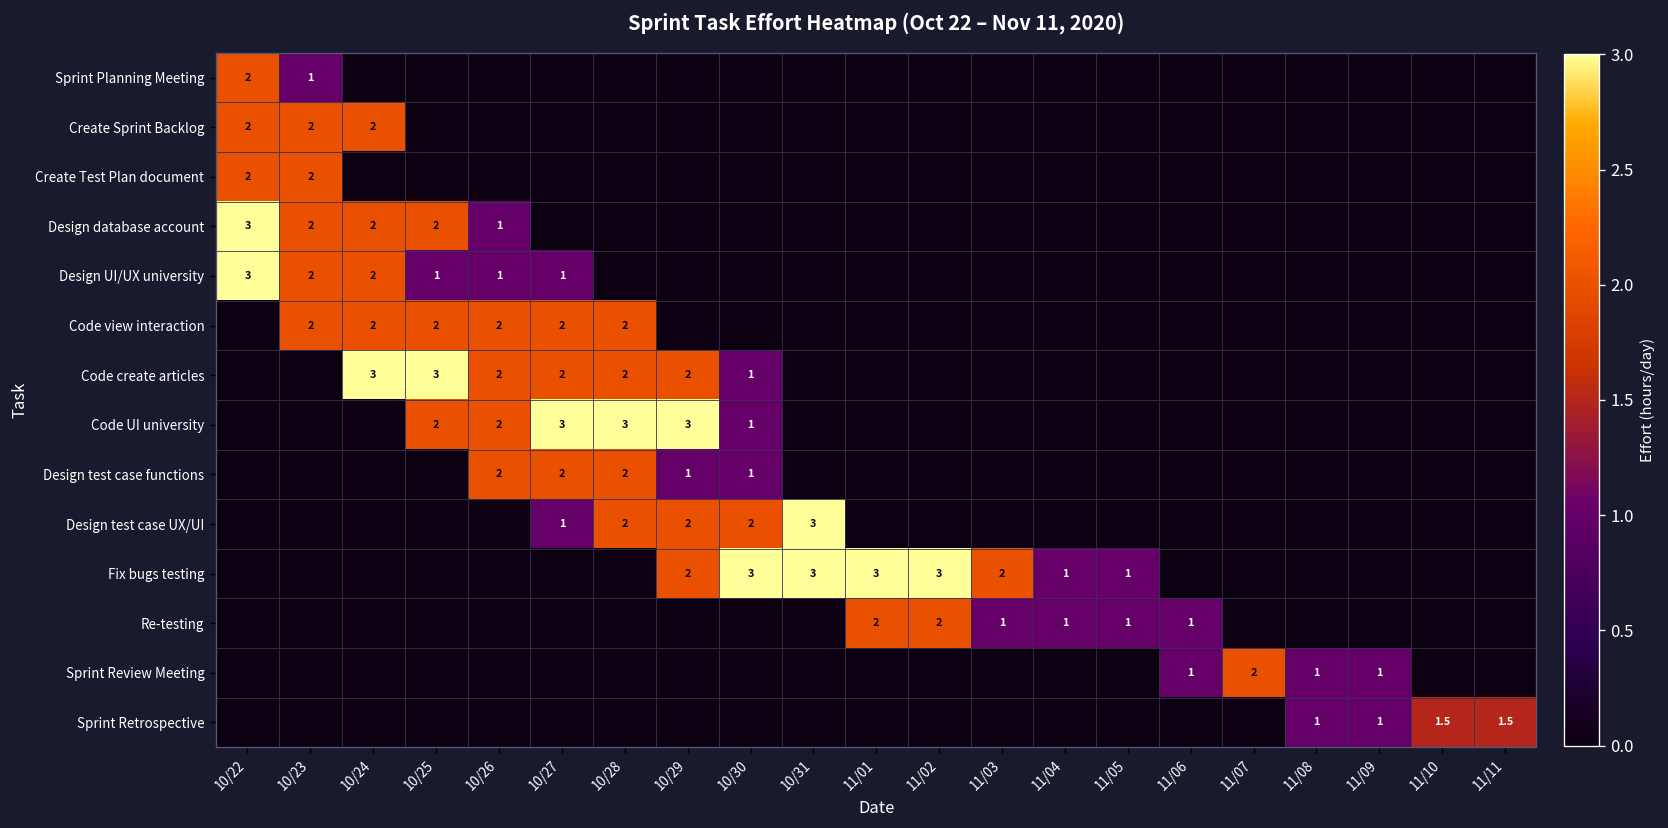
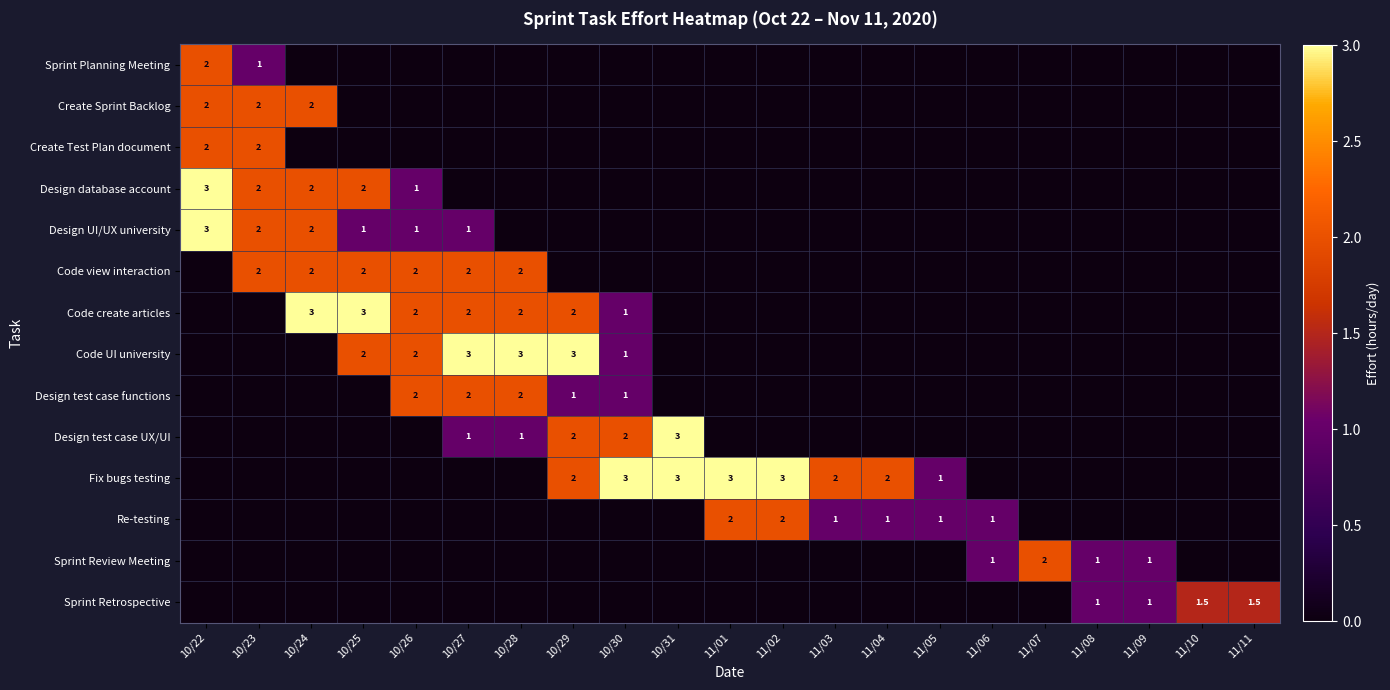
  {
    "Sprint Planning Meeting": {
      "10/22": 2,
      "10/23": 1
    },
    "Create Sprint Backlog": {
      "10/22": 2,
      "10/23": 2,
      "10/24": 2
    },
    "Create Test Plan document": {
      "10/22": 2,
      "10/23": 2
    },
    "Design database account": {
      "10/22": 3,
      "10/23": 2,
      "10/24": 2,
      "10/25": 2,
      "10/26": 1
    },
    "Design UI/UX university": {
      "10/22": 3,
      "10/23": 2,
      "10/24": 2,
      "10/25": 1,
      "10/26": 1,
      "10/27": 1
    },
    "Code view interaction": {
      "10/23": 2,
      "10/24": 2,
      "10/25": 2,
      "10/26": 2,
      "10/27": 2,
      "10/28": 2
    },
    "Code create articles": {
      "10/24": 3,
      "10/25": 3,
      "10/26": 2,
      "10/27": 2,
      "10/28": 2,
      "10/29": 2,
      "10/30": 1
    },
    "Code UI university": {
      "10/25": 2,
      "10/26": 2,
      "10/27": 3,
      "10/28": 3,
      "10/29": 3,
      "10/30": 1
    },
    "Design test case functions": {
      "10/26": 2,
      "10/27": 2,
      "10/28": 2,
      "10/29": 1,
      "10/30": 1
    },
    "Design test case UX/UI": {
      "10/27": 1,
-     "10/28": 2,
+     "10/28": 1,
      "10/29": 2,
      "10/30": 2,
      "10/31": 3
    },
    "Fix bugs testing": {
      "10/29": 2,
      "10/30": 3,
      "10/31": 3,
      "11/01": 3,
      "11/02": 3,
      "11/03": 2,
-     "11/04": 1,
+     "11/04": 2,
      "11/05": 1
    },
    "Re-testing": {
      "11/01": 2,
      "11/02": 2,
      "11/03": 1,
      "11/04": 1,
      "11/05": 1,
      "11/06": 1
    },
    "Sprint Review Meeting": {
      "11/06": 1,
      "11/07": 2,
      "11/08": 1,
      "11/09": 1
    },
    "Sprint Retrospective": {
      "11/08": 1,
      "11/09": 1,
      "11/10": 1.5,
      "11/11": 1.5
    }
  }
